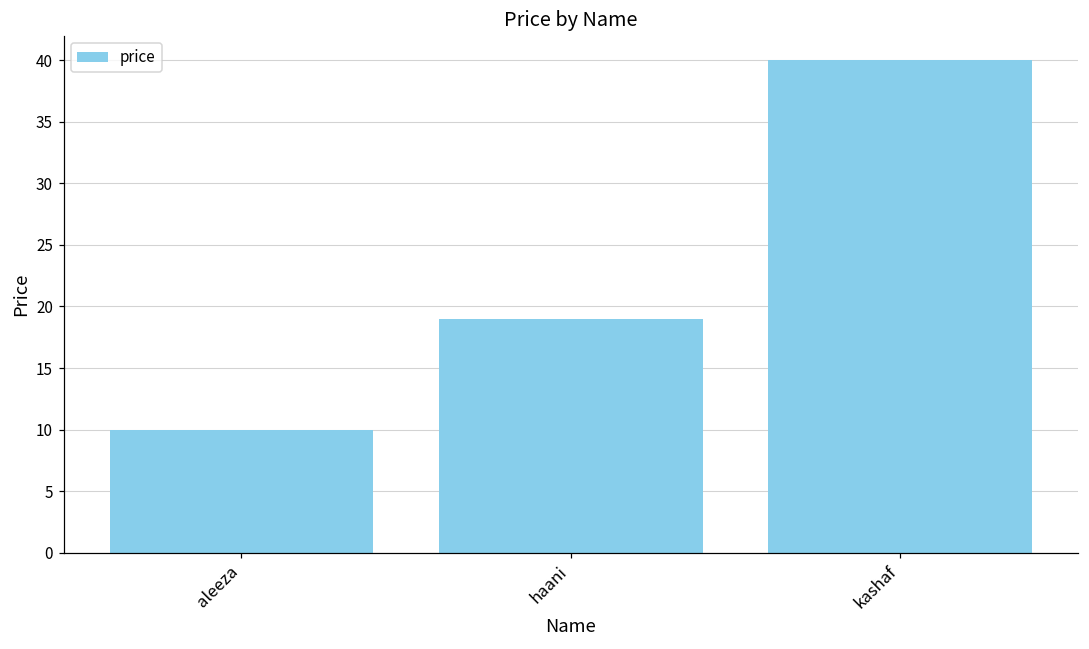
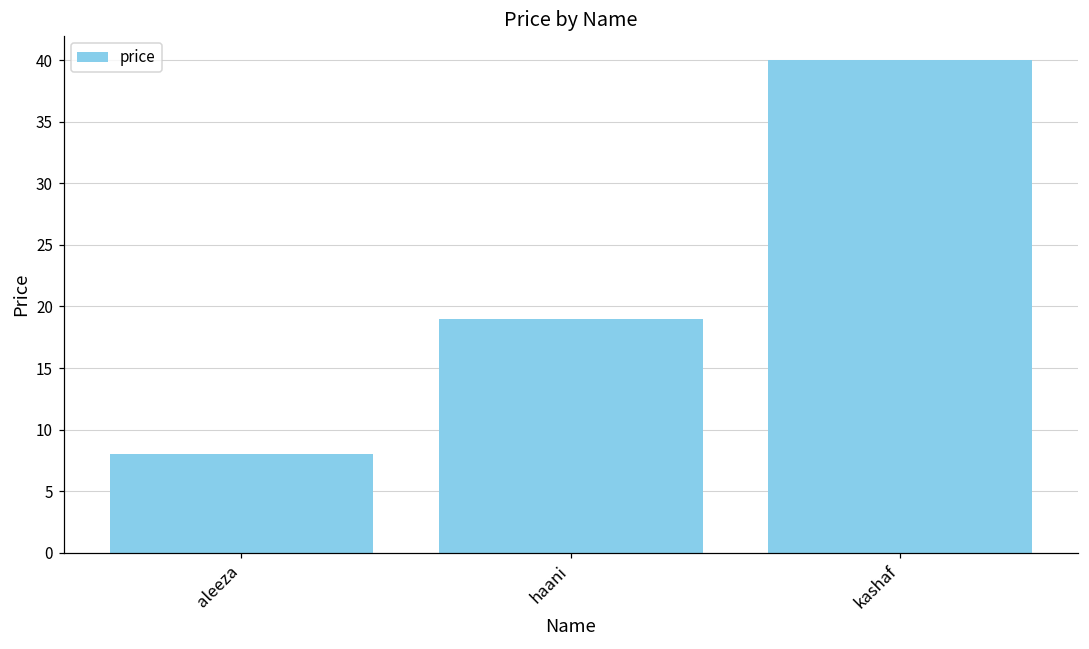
  {
-   "aleeza": 10,
+   "aleeza": 8,
    "haani": 19,
    "kashaf": 40
  }
